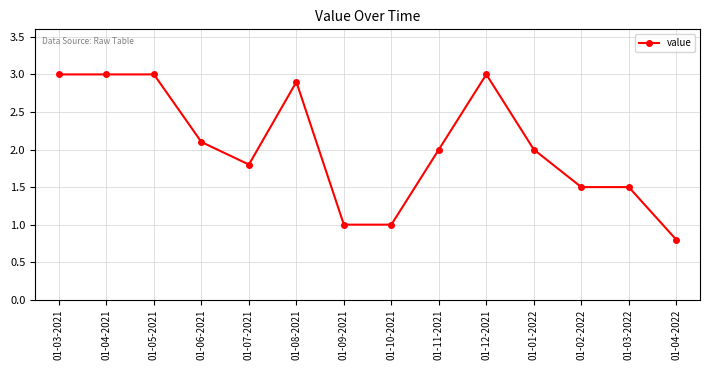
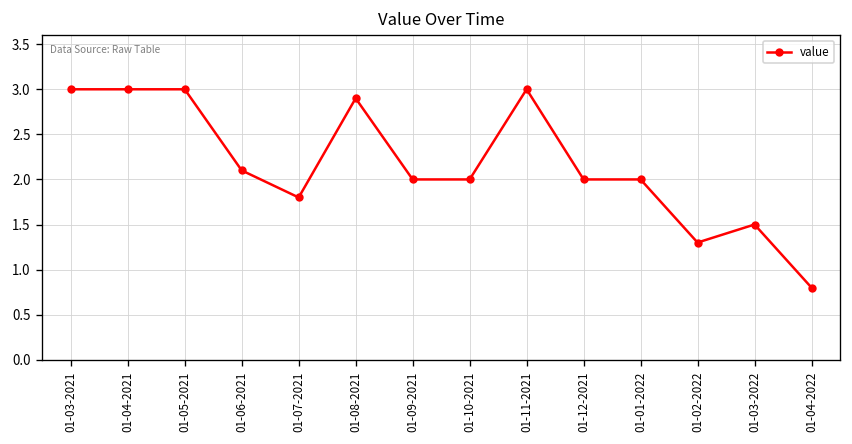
  {
    "01-03-2021": 3.0,
    "01-04-2021": 3.0,
    "01-05-2021": 3.0,
    "01-06-2021": 2.1,
    "01-07-2021": 1.8,
    "01-08-2021": 2.9,
-   "01-09-2021": 1,
-   "01-10-2021": 1,
-   "01-11-2021": 2,
-   "01-12-2021": 3,
+   "01-09-2021": 2,
+   "01-10-2021": 2,
+   "01-11-2021": 3,
+   "01-12-2021": 2,
    "01-01-2022": 2.0,
-   "01-02-2022": 1.5,
+   "01-02-2022": 1.3,
    "01-03-2022": 1.5,
    "01-04-2022": 0.8
  }
